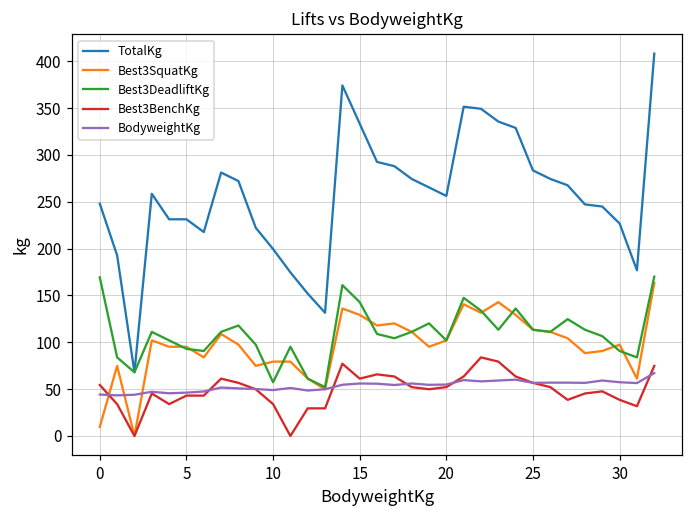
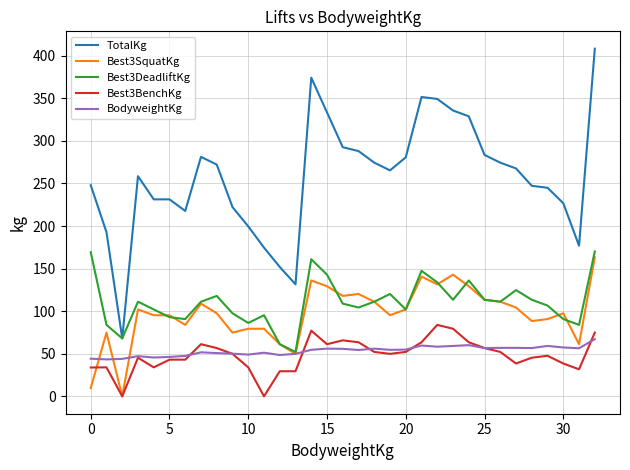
  {
    "TotalKg": {
      "0": 250,
      "5": 230,
      "10": 200,
      "15": 330,
-     "20": 260,
+     "20": 280,
      "25": 280,
      "30": 230
    },
    "Best3SquatKg": {
      "0": 10,
      "10": 80,
      "15": 130,
      "30": 100
    },
    "Best3DeadliftKg": {
      "0": 170,
-     "10": 60,
+     "10": 90,
      "15": 140,
      "30": 90
    },
    "Best3BenchKg": {
-     "0": 50,
+     "0": 30,
      "5": 40,
      "10": 30,
      "15": 60,
      "30": 40
    },
    "BodyweightKg": {
      "0": 40,
      "5": 50,
      "10": 50,
      "15": 60,
      "30": 60
    }
  }
